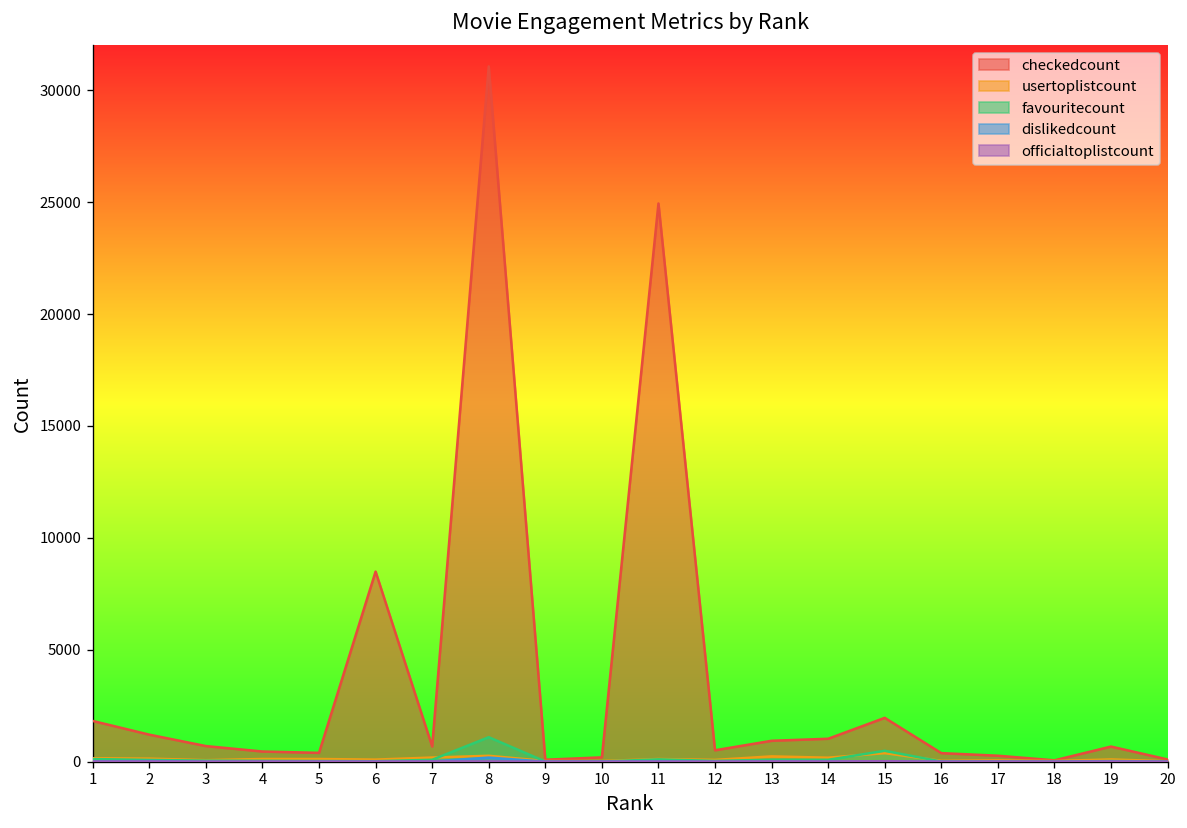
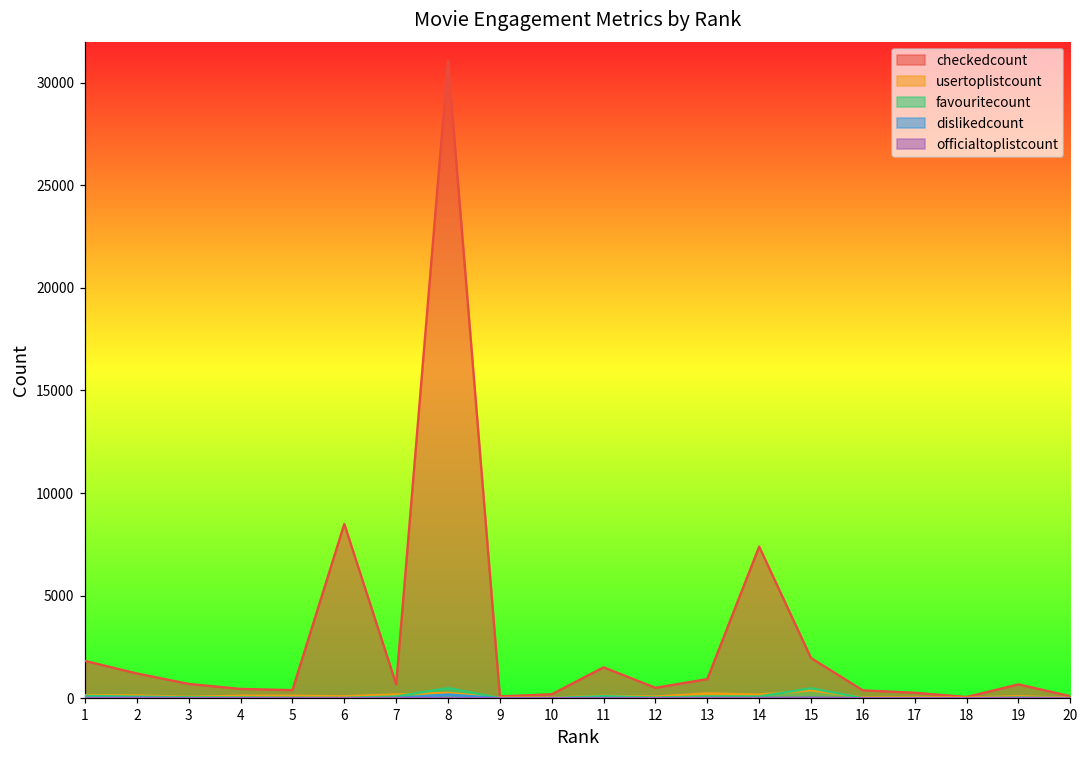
  {
    "checkedcount": {
      "1": 1800,
      "2": 1200,
      "3": 700,
      "4": 500,
      "5": 400,
      "6": 8500,
      "7": 700,
      "8": 31100,
      "10": 200,
-     "11": 24900,
+     "11": 1500,
      "12": 500,
      "13": 900,
-     "14": 1000,
+     "14": 7400,
      "15": 2000,
      "16": 400,
      "17": 300,
      "19": 700
    },
    "usertoplistcount": {
      "13": 200
    },
    "favouritecount": {
-     "8": 1100
+     "8": 500
    },
    "officialtoplistcount": {
      "8": 0
    }
  }
